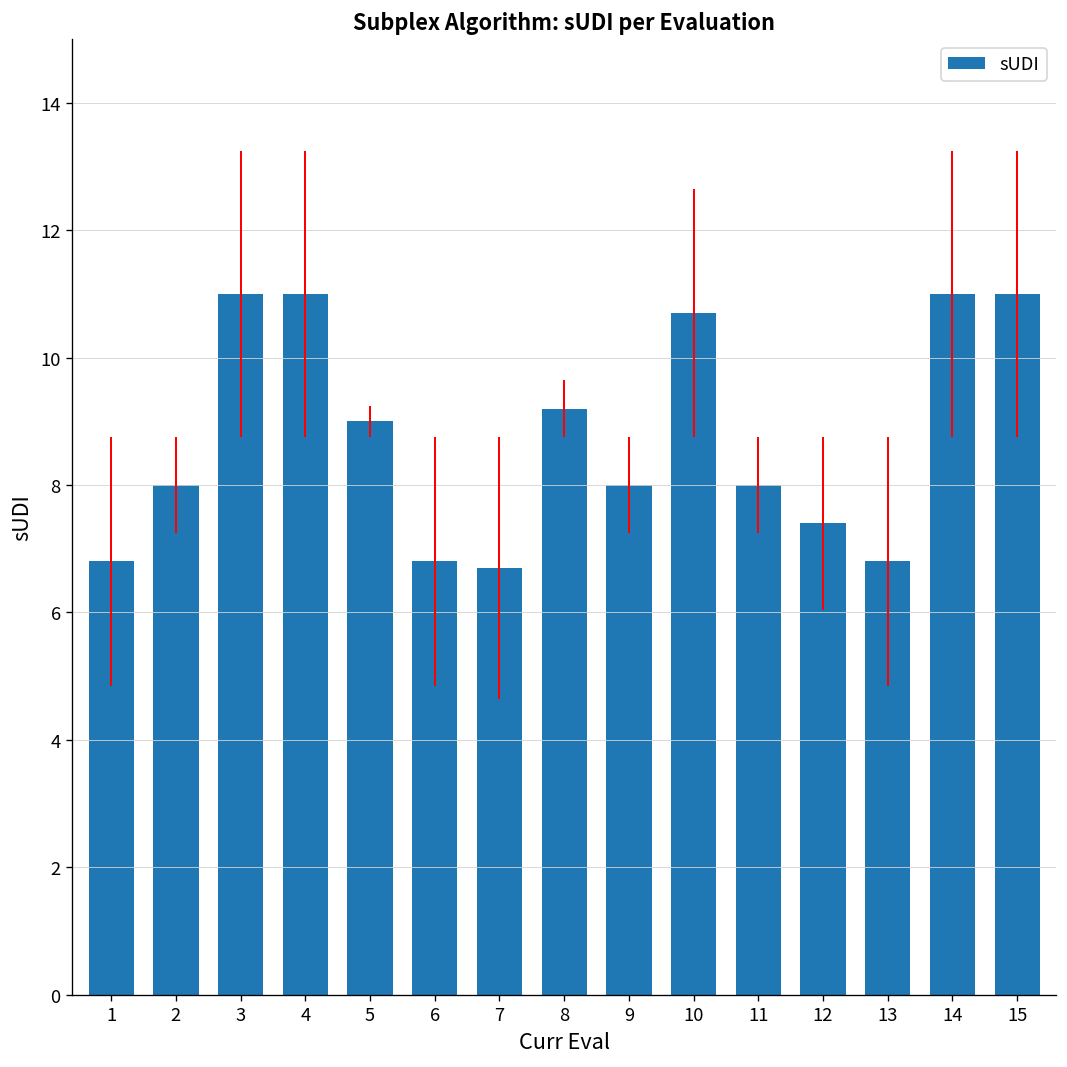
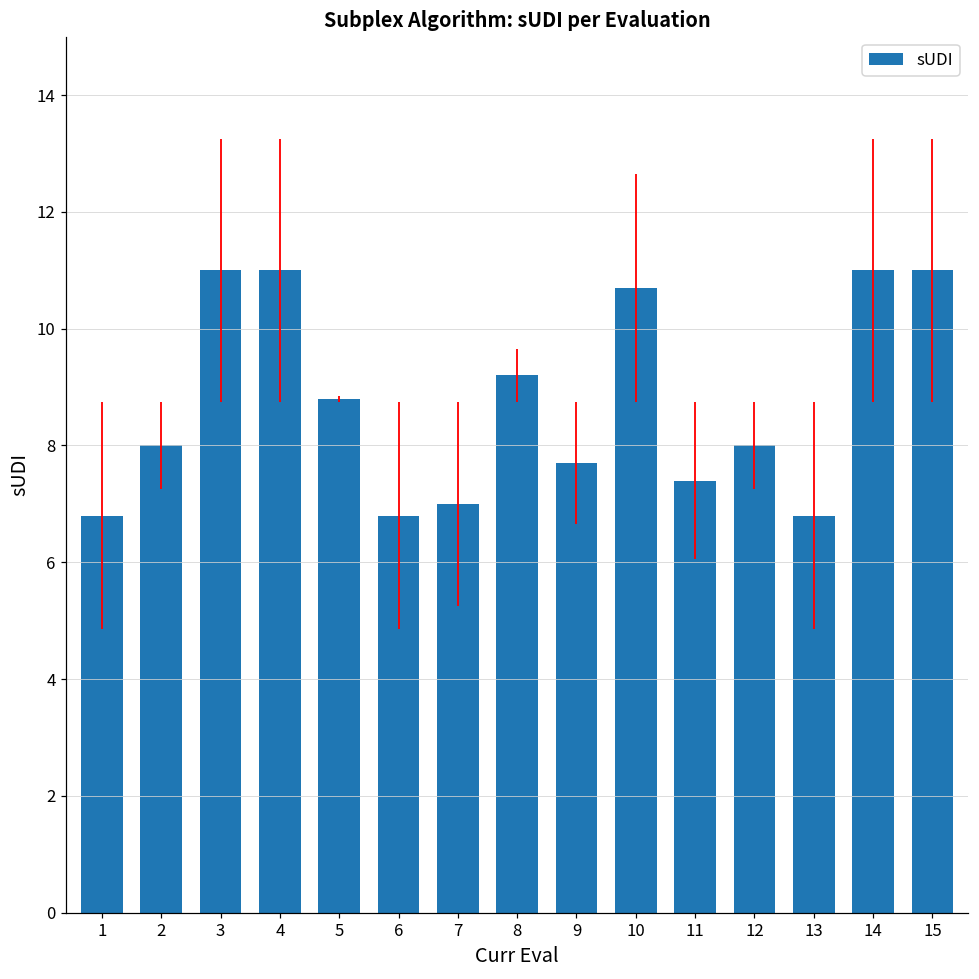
  {
    "1": 6.8,
    "2": 8.0,
    "3": 11.0,
    "4": 11.0,
-   "5": 9.0,
+   "5": 8.8,
    "6": 6.8,
-   "7": 6.7,
+   "7": 7.0,
    "8": 9.2,
-   "9": 8.0,
+   "9": 7.7,
    "10": 10.7,
-   "11": 8.0,
-   "12": 7.4,
+   "11": 7.4,
+   "12": 8.0,
    "13": 6.8,
    "14": 11.0,
    "15": 11.0
  }
